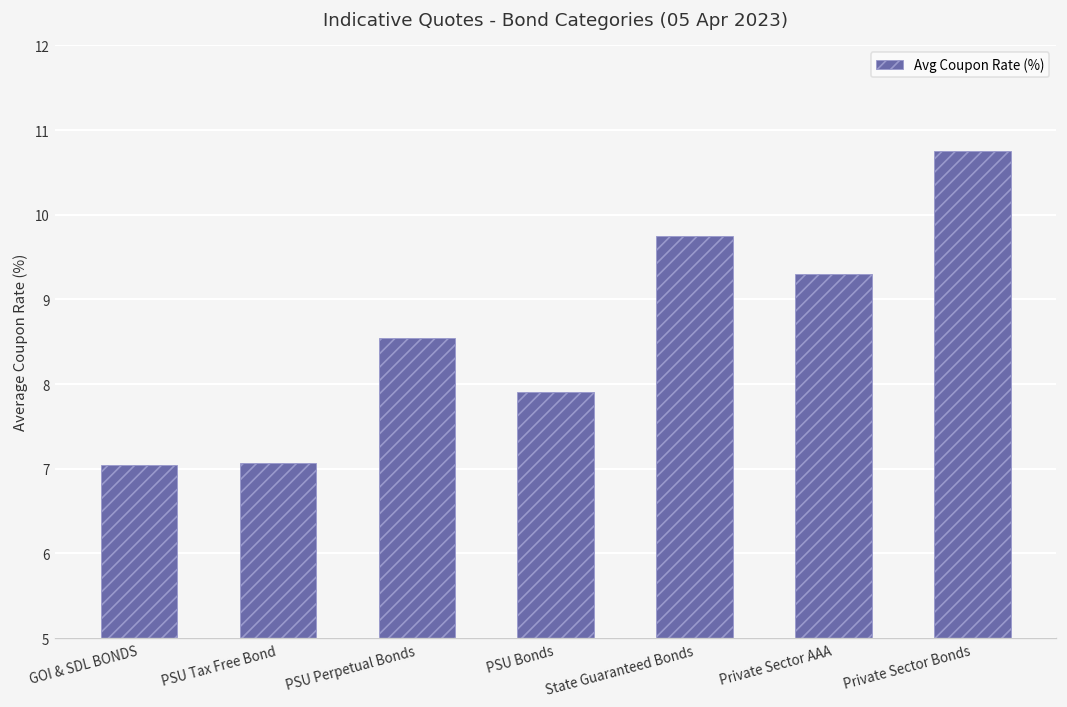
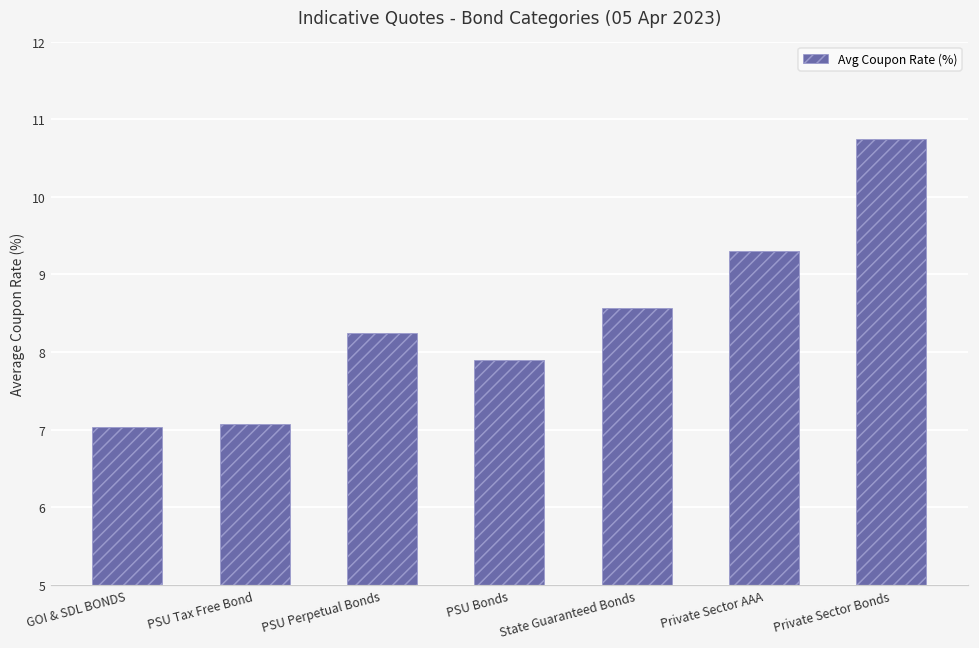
  {
    "GOI & SDL BONDS": 7.0,
    "PSU Tax Free Bond": 7.1,
-   "PSU Perpetual Bonds": 8.6,
+   "PSU Perpetual Bonds": 8.2,
    "PSU Bonds": 7.9,
-   "State Guaranteed Bonds": 9.8,
+   "State Guaranteed Bonds": 8.6,
    "Private Sector AAA": 9.3,
    "Private Sector Bonds": 10.8
  }
